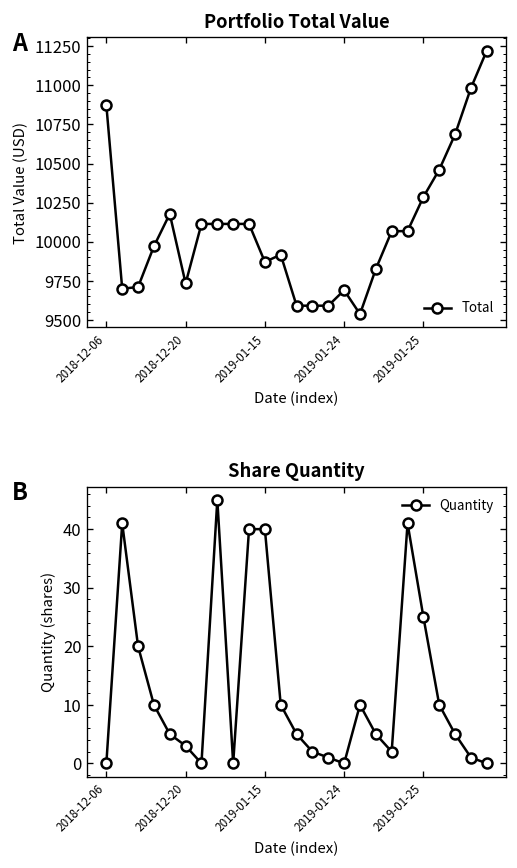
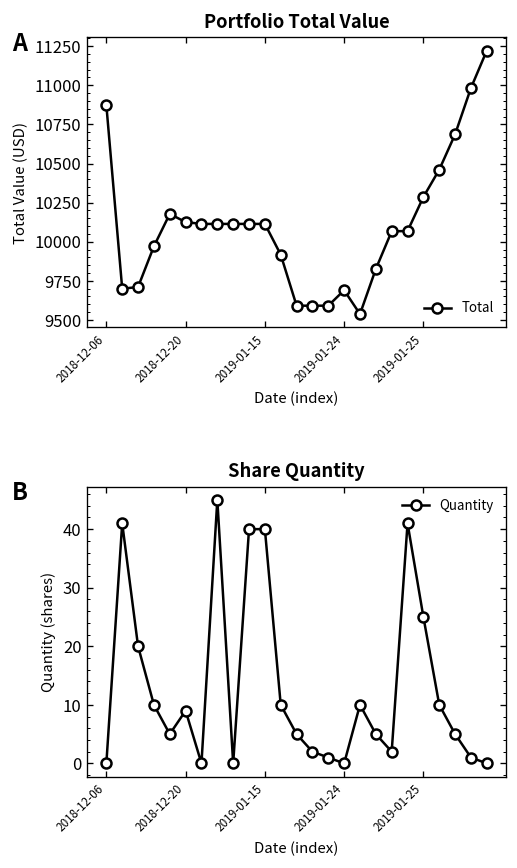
  {
    "Portfolio Total Value": {
      "2018-12-06": 10870,
-     "2018-12-20": 9730,
-     "2019-01-15": 9870,
+     "2018-12-20": 10130,
+     "2019-01-15": 10110,
      "2019-01-24": 9690,
      "2019-01-25": 10290
    },
    "Share Quantity": {
      "2018-12-06": 0,
-     "2018-12-20": 3,
+     "2018-12-20": 9,
      "2019-01-15": 40,
      "2019-01-24": 0,
      "2019-01-25": 25
    }
  }
